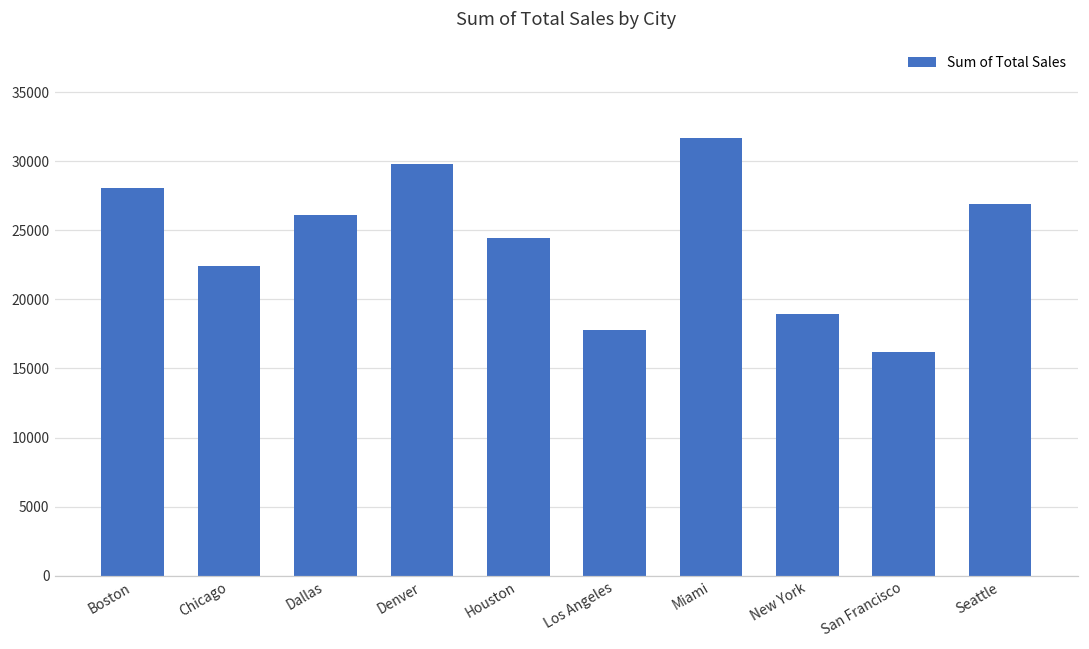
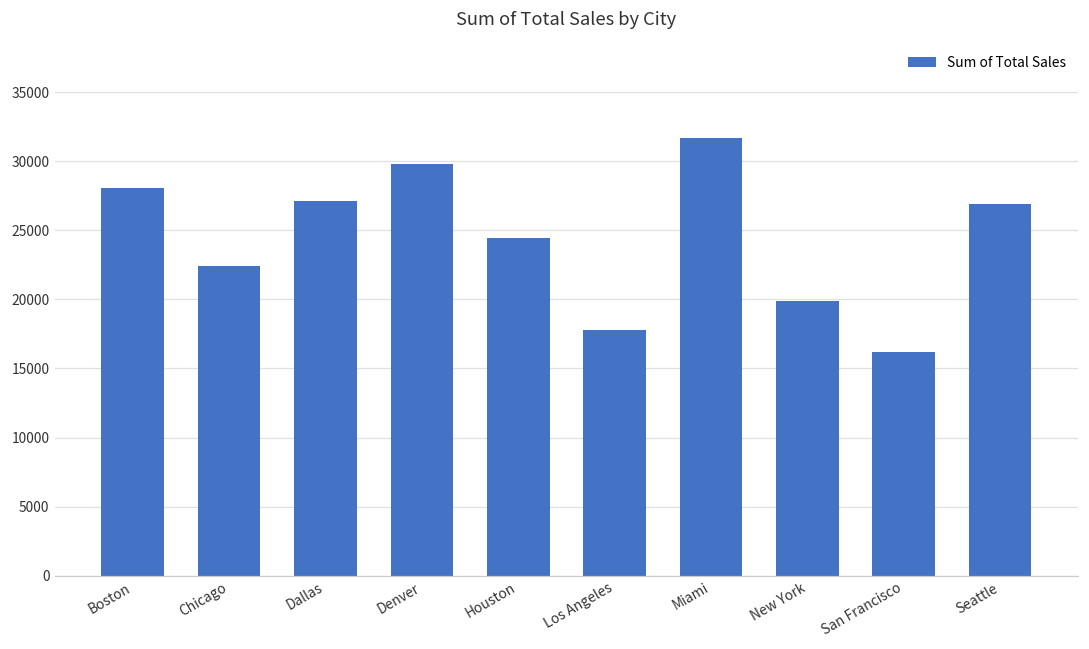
  {
    "Boston": 28100,
    "Chicago": 22400,
-   "Dallas": 26100,
+   "Dallas": 27100,
    "Denver": 29800,
    "Houston": 24400,
    "Los Angeles": 17800,
    "Miami": 31700,
-   "New York": 18900,
+   "New York": 19900,
    "San Francisco": 16200,
    "Seattle": 26900
  }
